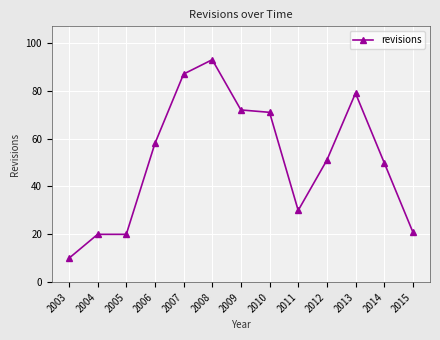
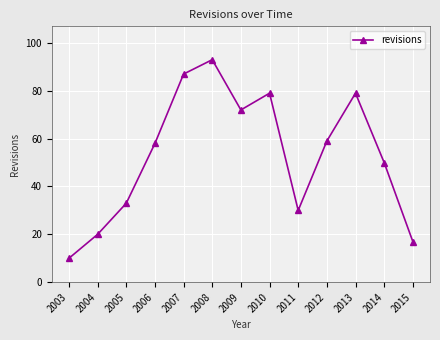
  {
    "2003": 10,
    "2004": 20,
-   "2005": 20,
+   "2005": 33,
    "2006": 58,
    "2007": 87,
    "2008": 93,
    "2009": 72,
-   "2010": 71,
+   "2010": 79,
    "2011": 30,
-   "2012": 51,
+   "2012": 59,
    "2013": 79,
    "2014": 50,
-   "2015": 21
+   "2015": 17
  }
